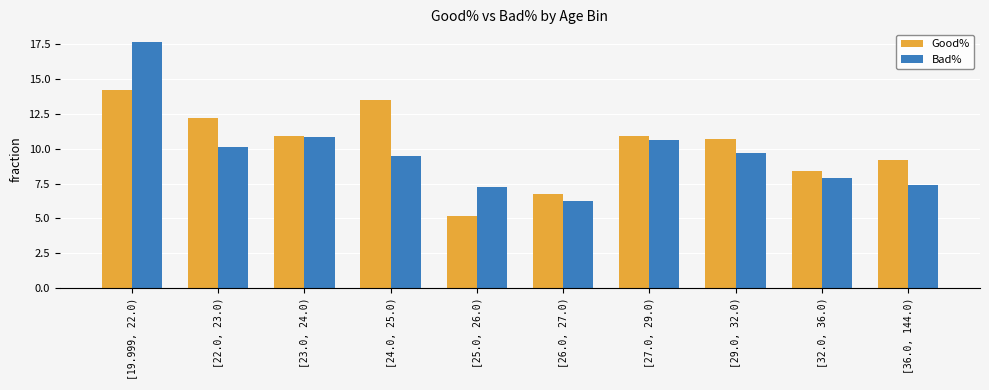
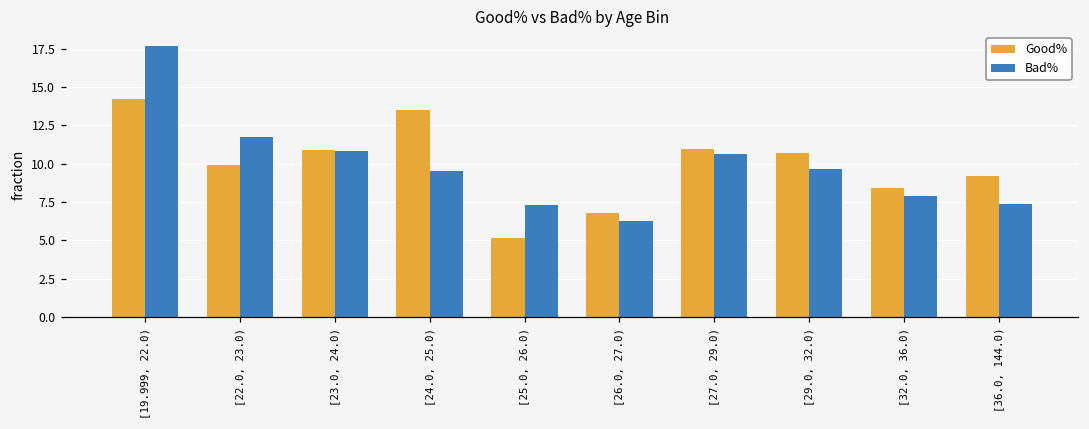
  {
    "Good%": {
      "[19.999, 22.0)": 14.2,
-     "[22.0, 23.0)": 12.2,
+     "[22.0, 23.0)": 9.9,
      "[23.0, 24.0)": 10.9,
      "[24.0, 25.0)": 13.5,
      "[25.0, 26.0)": 5.2,
      "[26.0, 27.0)": 6.8,
      "[27.0, 29.0)": 10.9,
      "[29.0, 32.0)": 10.7,
      "[32.0, 36.0)": 8.4,
      "[36.0, 144.0)": 9.2
    },
    "Bad%": {
      "[19.999, 22.0)": 17.7,
-     "[22.0, 23.0)": 10.1,
+     "[22.0, 23.0)": 11.7,
      "[23.0, 24.0)": 10.8,
      "[24.0, 25.0)": 9.5,
      "[25.0, 26.0)": 7.3,
      "[26.0, 27.0)": 6.2,
      "[27.0, 29.0)": 10.7,
      "[29.0, 32.0)": 9.7,
      "[32.0, 36.0)": 7.9,
      "[36.0, 144.0)": 7.4
    }
  }
